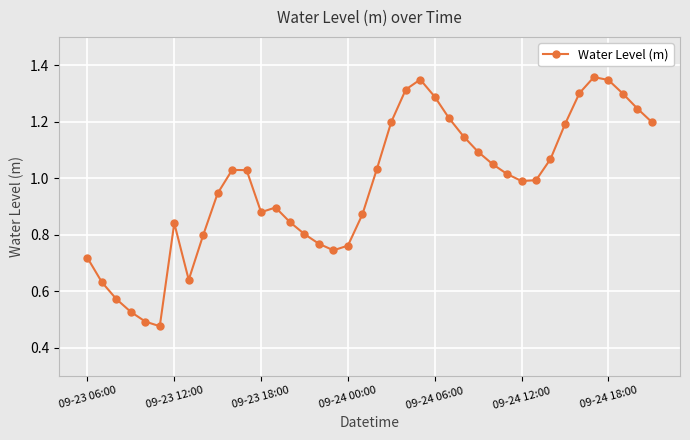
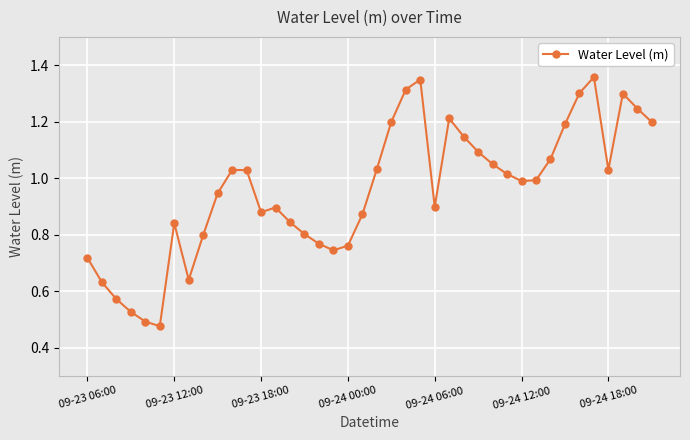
  {
    "09-23 06:00": 0.72,
    "09-23 12:00": 0.84,
    "09-23 18:00": 0.88,
    "09-24 00:00": 0.76,
-   "09-24 06:00": 1.29,
+   "09-24 06:00": 0.90,
    "09-24 12:00": 0.99,
-   "09-24 18:00": 1.35
+   "09-24 18:00": 1.03
  }
